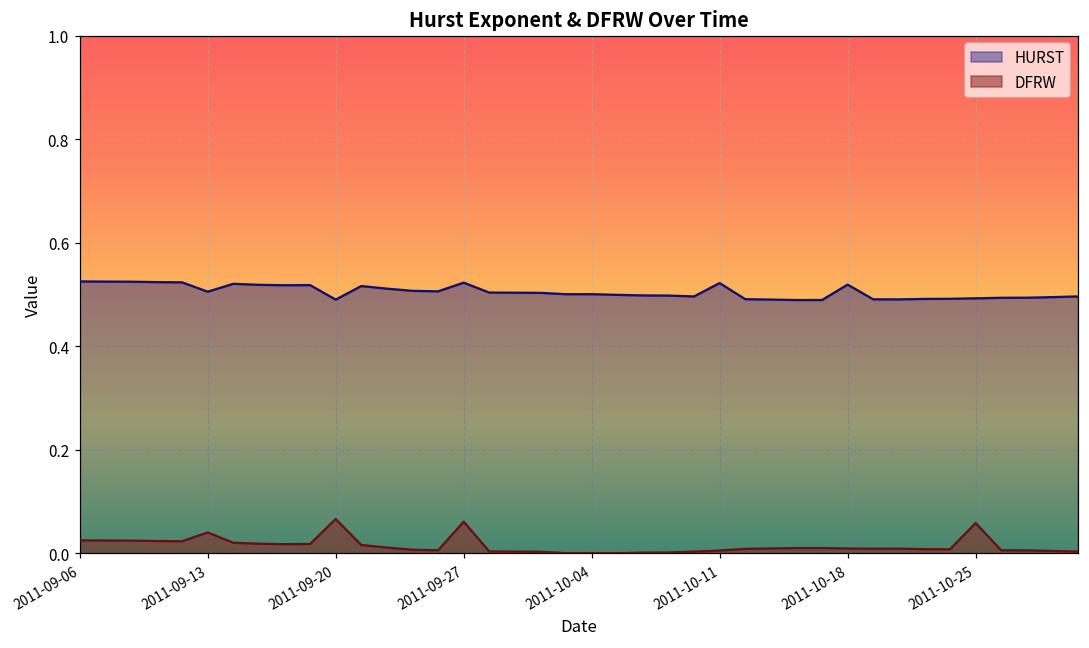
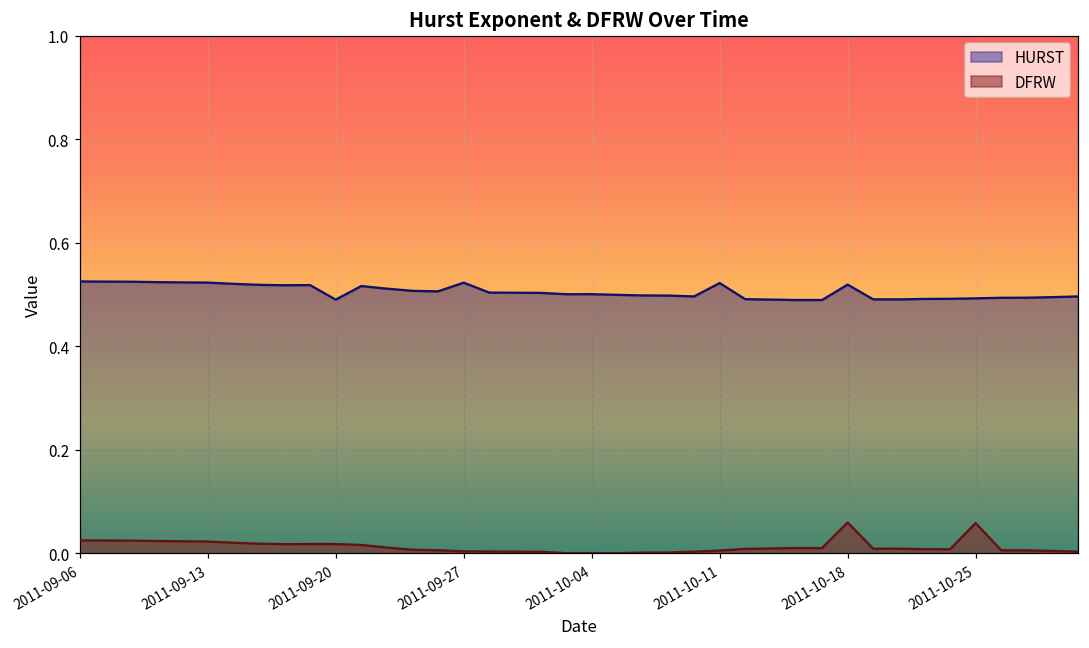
  {
    "HURST": {
      "2011-09-06": 0.53,
-     "2011-09-13": 0.51,
+     "2011-09-13": 0.52,
      "2011-09-20": 0.49,
      "2011-09-27": 0.52,
      "2011-10-04": 0.50,
      "2011-10-11": 0.52,
      "2011-10-18": 0.52,
      "2011-10-25": 0.49
    },
    "DFRW": {
      "2011-09-06": 0.03,
-     "2011-09-13": 0.04,
-     "2011-09-20": 0.07,
-     "2011-09-27": 0.06,
+     "2011-09-13": 0.02,
+     "2011-09-20": 0.02,
+     "2011-09-27": 0.00,
      "2011-10-04": 0.00,
      "2011-10-11": 0.01,
-     "2011-10-18": 0.01,
+     "2011-10-18": 0.06,
      "2011-10-25": 0.06
    }
  }
